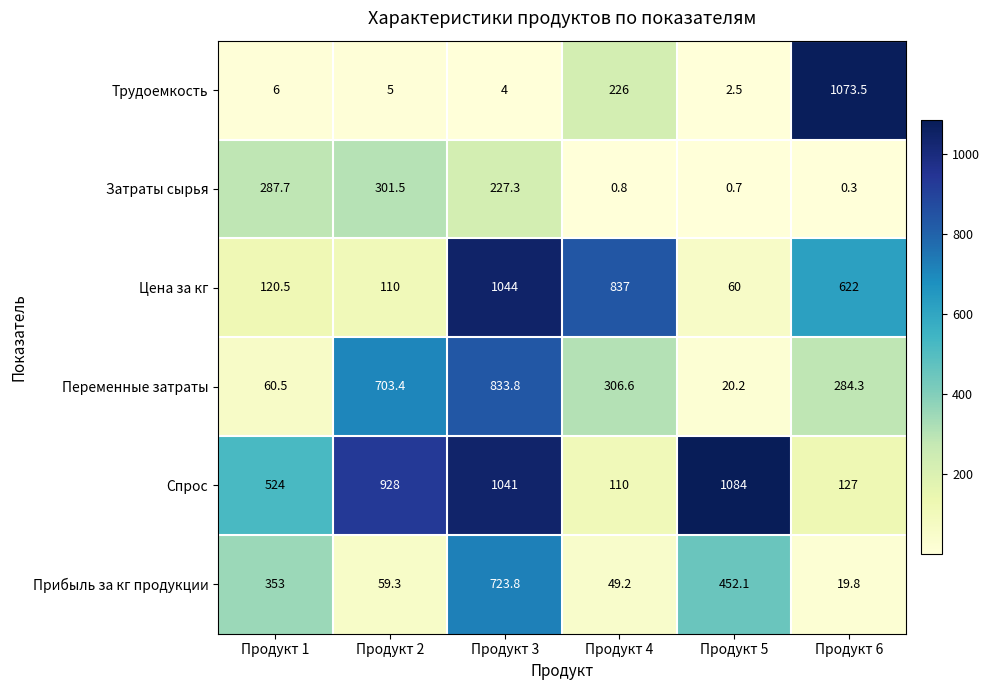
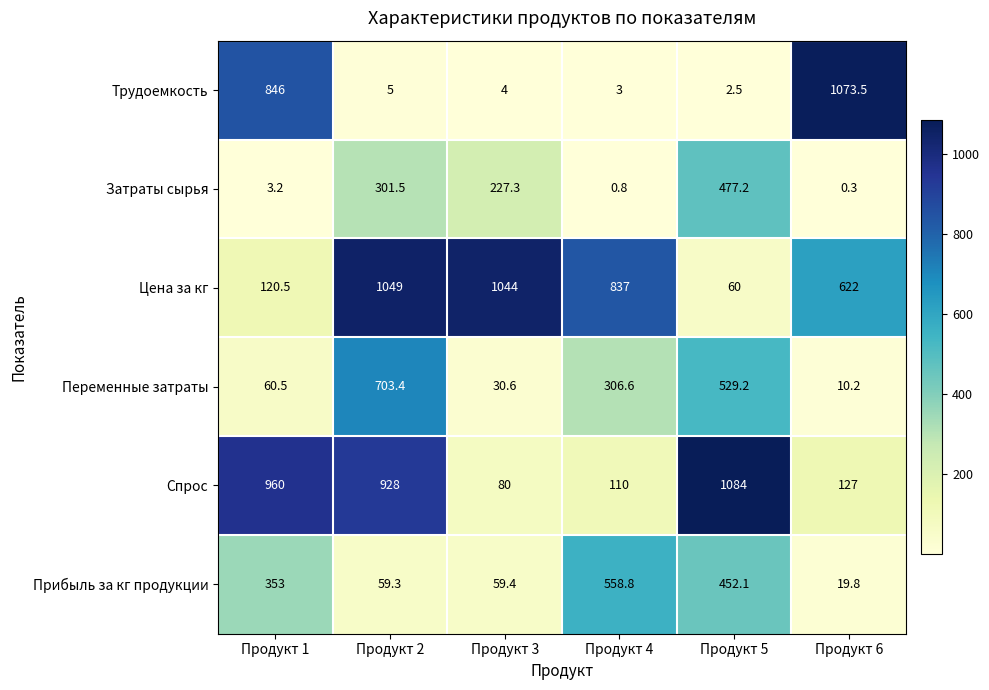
  {
    "Трудоемкость": {
-     "Продукт 1": 6,
+     "Продукт 1": 846,
      "Продукт 2": 5,
      "Продукт 3": 4,
-     "Продукт 4": 226,
+     "Продукт 4": 3,
      "Продукт 5": 2.5,
      "Продукт 6": 1073.5
    },
    "Затраты сырья": {
-     "Продукт 1": 287.7,
+     "Продукт 1": 3.2,
      "Продукт 2": 301.5,
      "Продукт 3": 227.3,
      "Продукт 4": 0.8,
-     "Продукт 5": 0.7,
+     "Продукт 5": 477.2,
      "Продукт 6": 0.3
    },
    "Цена за кг": {
      "Продукт 1": 120.5,
-     "Продукт 2": 110,
+     "Продукт 2": 1049,
      "Продукт 3": 1044,
      "Продукт 4": 837,
      "Продукт 5": 60,
      "Продукт 6": 622
    },
    "Переменные затраты": {
      "Продукт 1": 60.5,
      "Продукт 2": 703.4,
-     "Продукт 3": 833.8,
+     "Продукт 3": 30.6,
      "Продукт 4": 306.6,
-     "Продукт 5": 20.2,
-     "Продукт 6": 284.3
+     "Продукт 5": 529.2,
+     "Продукт 6": 10.2
    },
    "Спрос": {
-     "Продукт 1": 524,
+     "Продукт 1": 960,
      "Продукт 2": 928,
-     "Продукт 3": 1041,
+     "Продукт 3": 80,
      "Продукт 4": 110,
      "Продукт 5": 1084,
      "Продукт 6": 127
    },
    "Прибыль за кг продукции": {
      "Продукт 1": 353,
      "Продукт 2": 59.3,
-     "Продукт 3": 723.8,
-     "Продукт 4": 49.2,
+     "Продукт 3": 59.4,
+     "Продукт 4": 558.8,
      "Продукт 5": 452.1,
      "Продукт 6": 19.8
    }
  }
